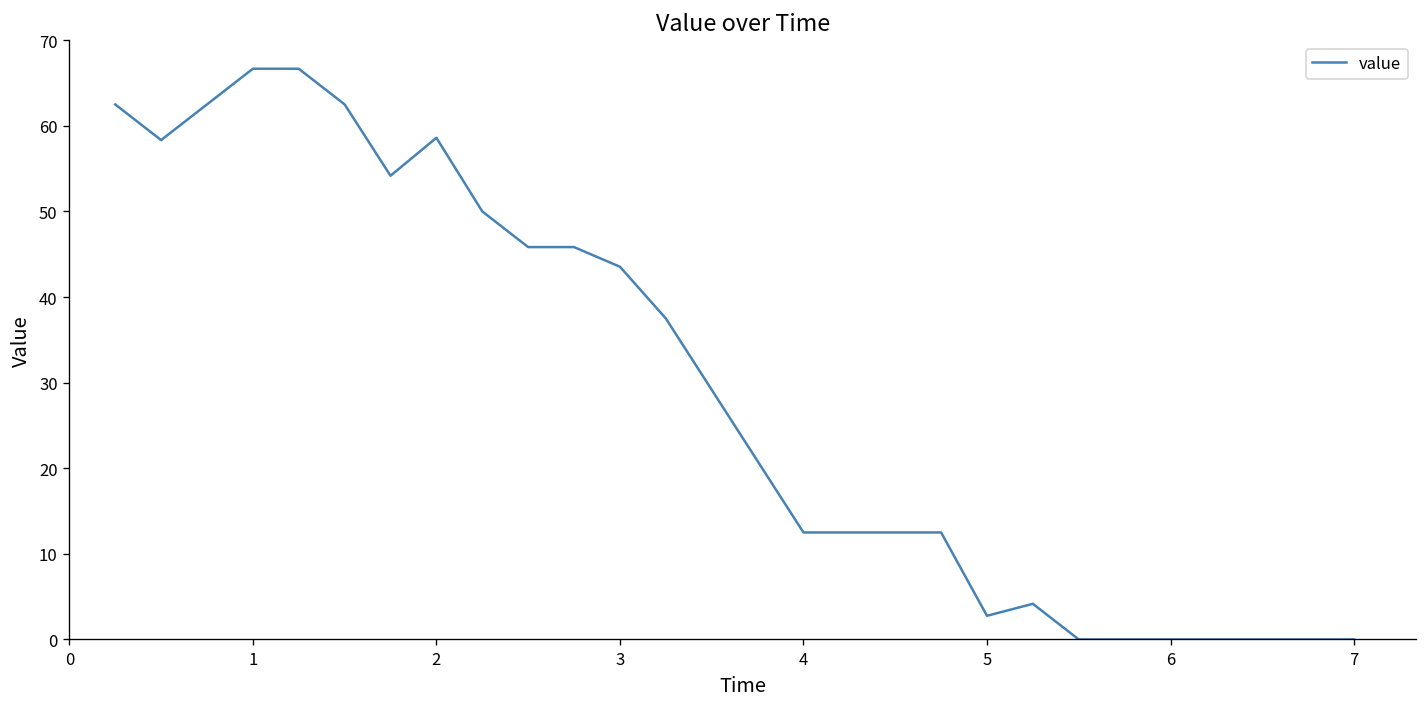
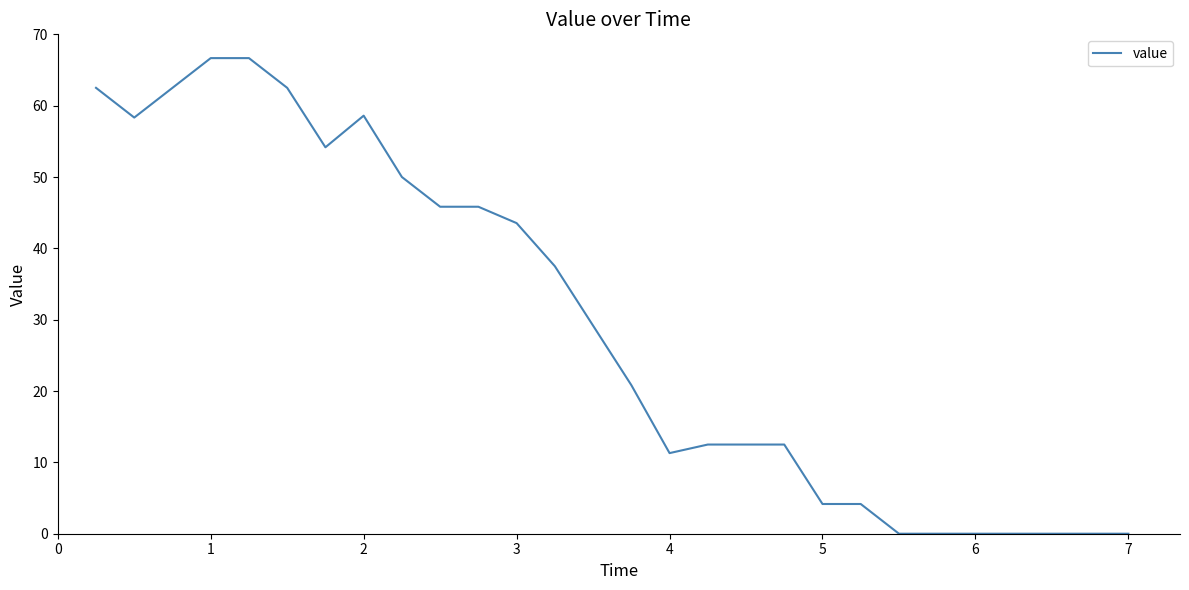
  {
    "1": 67,
    "2": 59,
    "3": 44,
-   "4": 13,
-   "5": 3,
+   "4": 11,
+   "5": 4,
    "6": 0,
    "7": 0
  }
